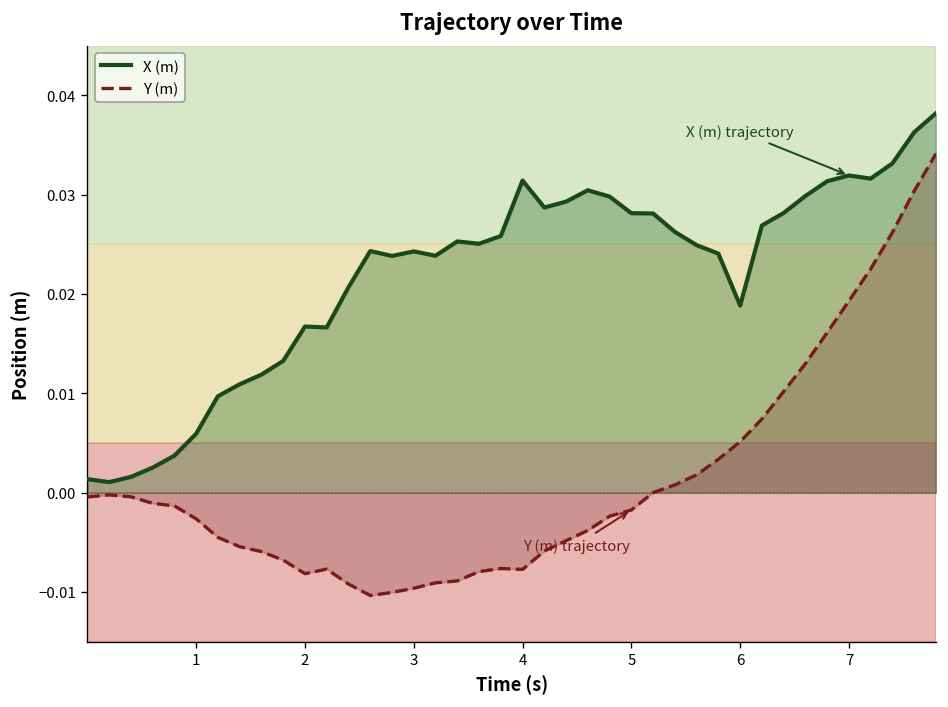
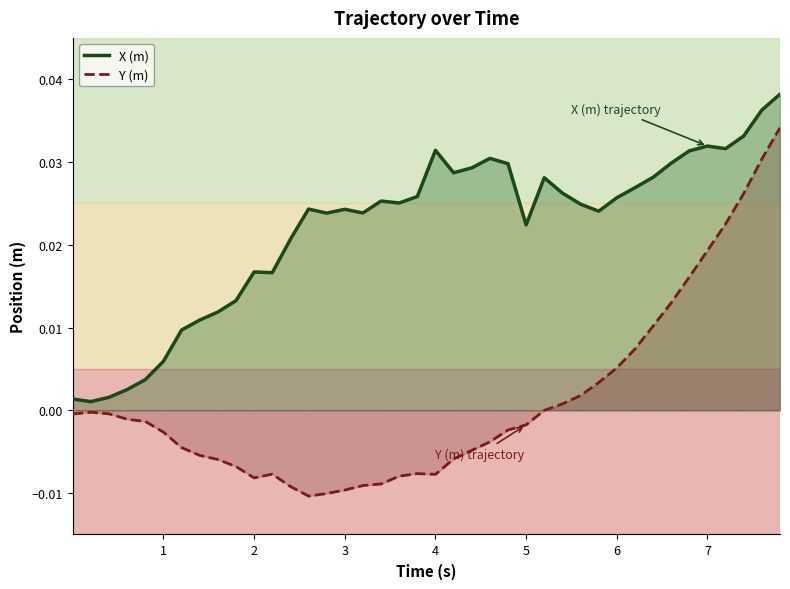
  {
    "X (m)": {
      "1": 0.006,
      "2": 0.017,
      "3": 0.024,
      "4": 0.031,
-     "5": 0.028,
-     "6": 0.019,
+     "5": 0.022,
+     "6": 0.026,
      "7": 0.032
    }
  }
